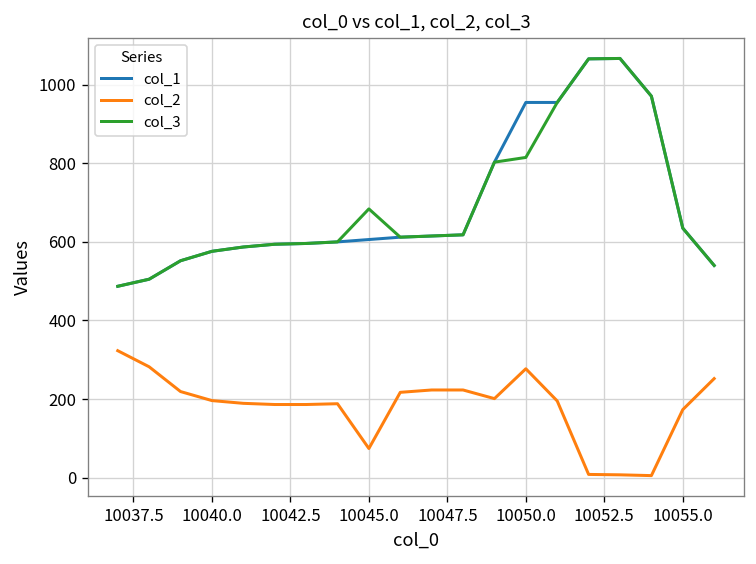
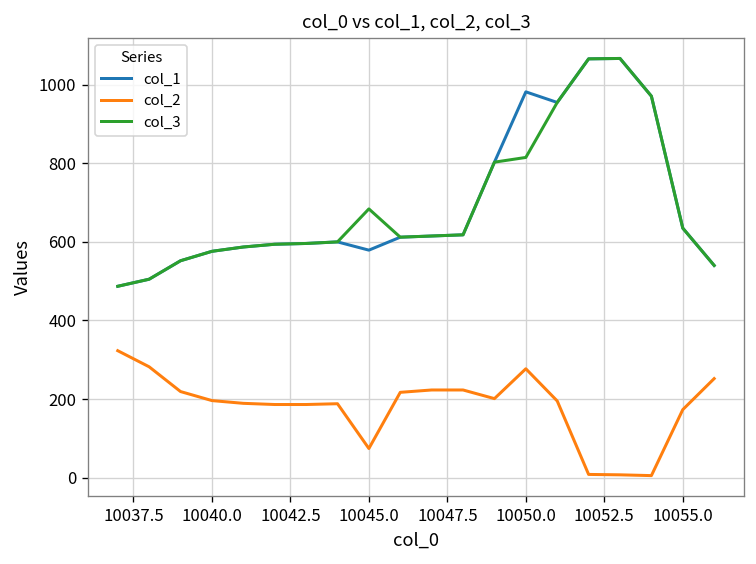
  {
    "col_1": {
-     "10045.0": 610,
-     "10050.0": 960
+     "10045.0": 580,
+     "10050.0": 980
    },
    "col_2": {
      "10040.0": 200,
      "10045.0": 70,
      "10050.0": 280,
      "10055.0": 170
    },
    "col_3": {
      "10045.0": 680,
      "10050.0": 820
    }
  }
